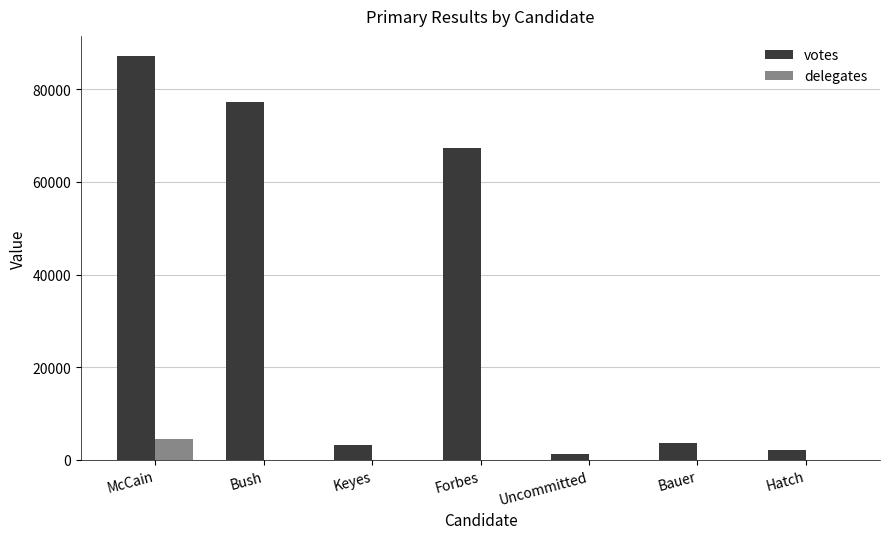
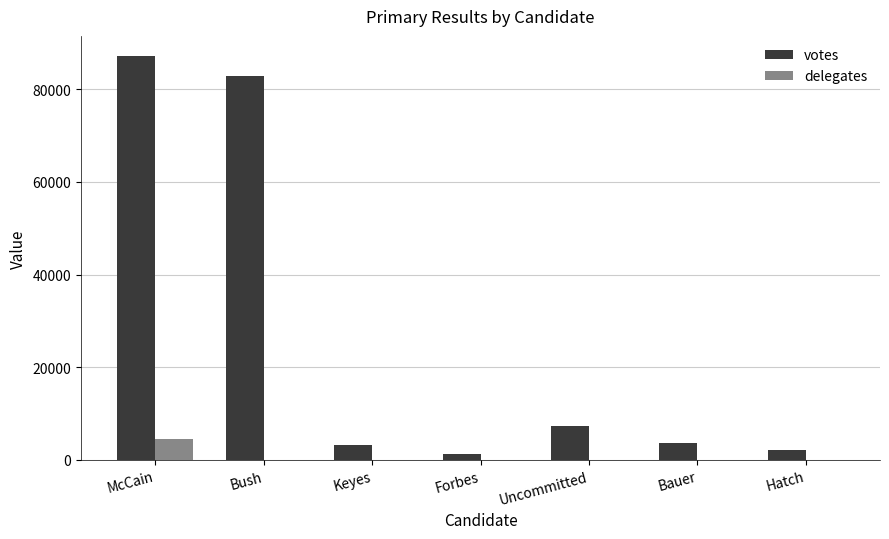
  {
    "votes": {
      "McCain": 87000,
-     "Bush": 77000,
+     "Bush": 83000,
      "Keyes": 3000,
-     "Forbes": 67000,
-     "Uncommitted": 1000,
+     "Forbes": 1000,
+     "Uncommitted": 7000,
      "Bauer": 4000,
      "Hatch": 2000
    },
    "delegates": {
      "McCain": 4000,
      "Bush": 0,
      "Keyes": 0,
      "Forbes": 0,
      "Uncommitted": 0,
      "Bauer": 0,
      "Hatch": 0
    }
  }
